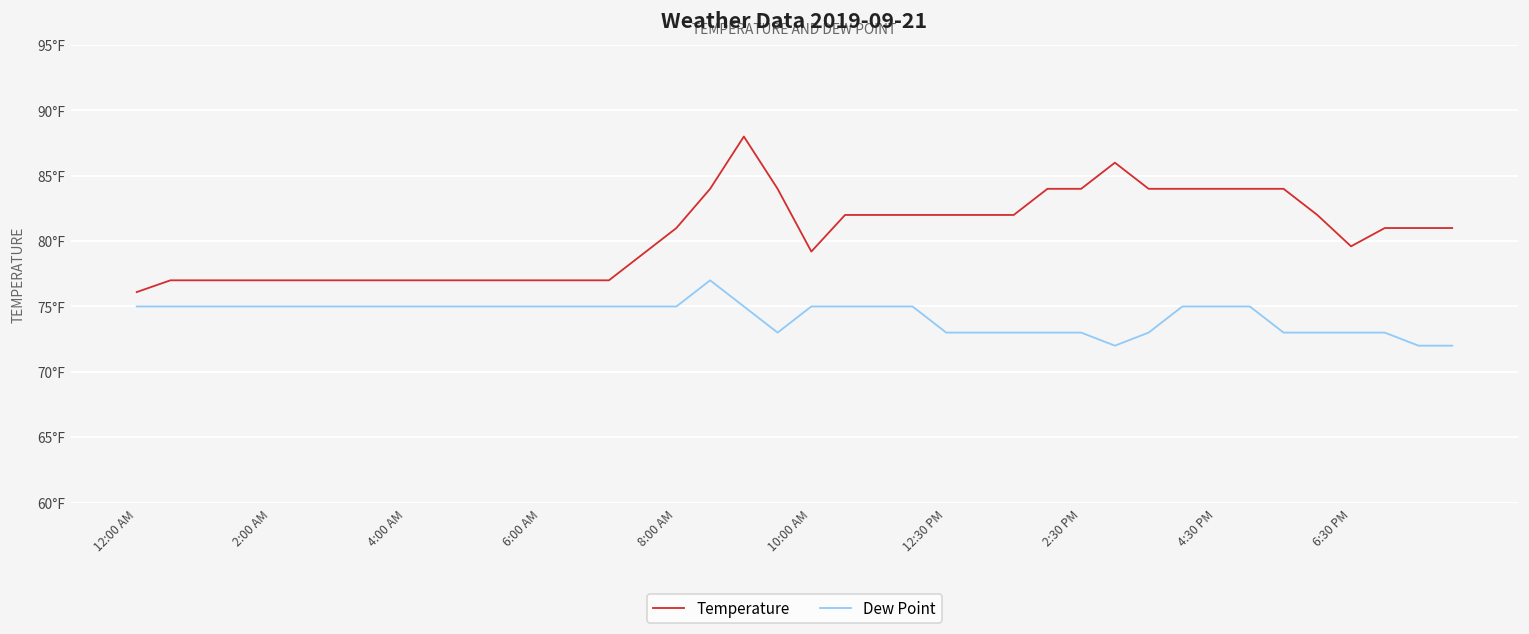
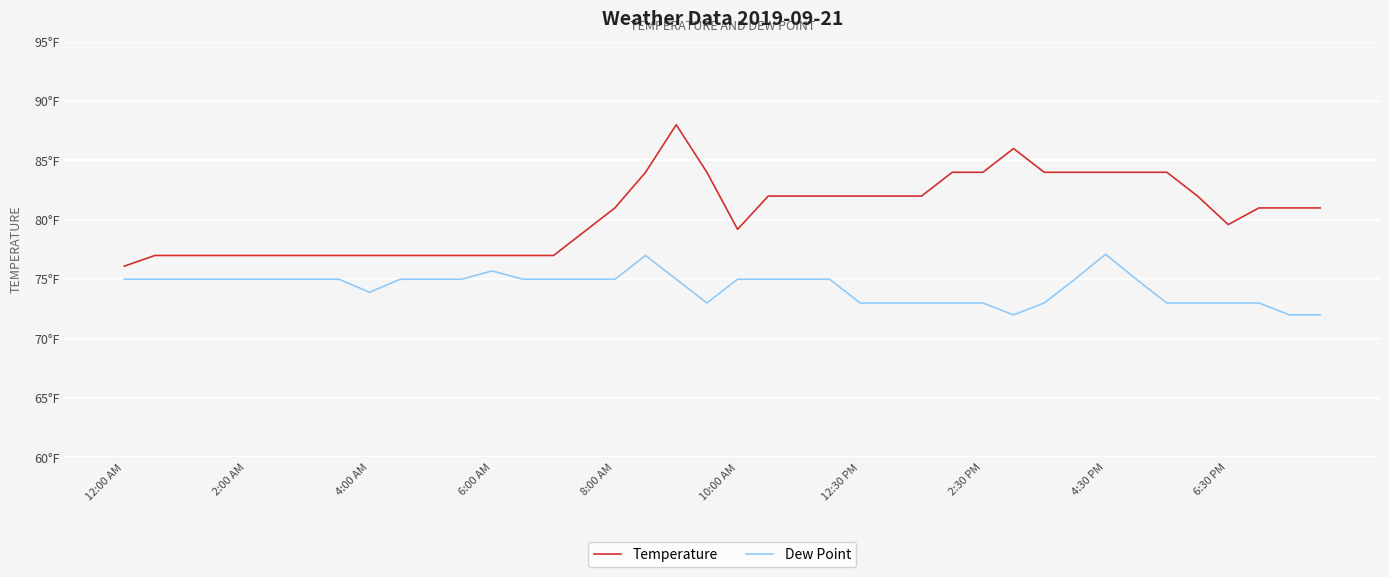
  {
    "Temperature": {
      "12:00 AM": "76.1°F",
      "2:00 AM": "77.0°F",
      "4:00 AM": "77.0°F",
      "6:00 AM": "77.0°F",
      "8:00 AM": "81.0°F",
      "10:00 AM": "79.2°F",
      "12:30 PM": "82.0°F",
      "2:30 PM": "84.0°F",
      "4:30 PM": "84.0°F",
      "6:30 PM": "79.6°F"
    },
    "Dew Point": {
      "12:00 AM": "75.0°F",
      "2:00 AM": "75.0°F",
-     "4:00 AM": "75.0°F",
-     "6:00 AM": "75.0°F",
+     "4:00 AM": "73.9°F",
+     "6:00 AM": "75.7°F",
      "8:00 AM": "75.0°F",
      "10:00 AM": "75.0°F",
      "12:30 PM": "73.0°F",
      "2:30 PM": "73.0°F",
-     "4:30 PM": "75.0°F",
+     "4:30 PM": "77.1°F",
      "6:30 PM": "73.0°F"
    }
  }
